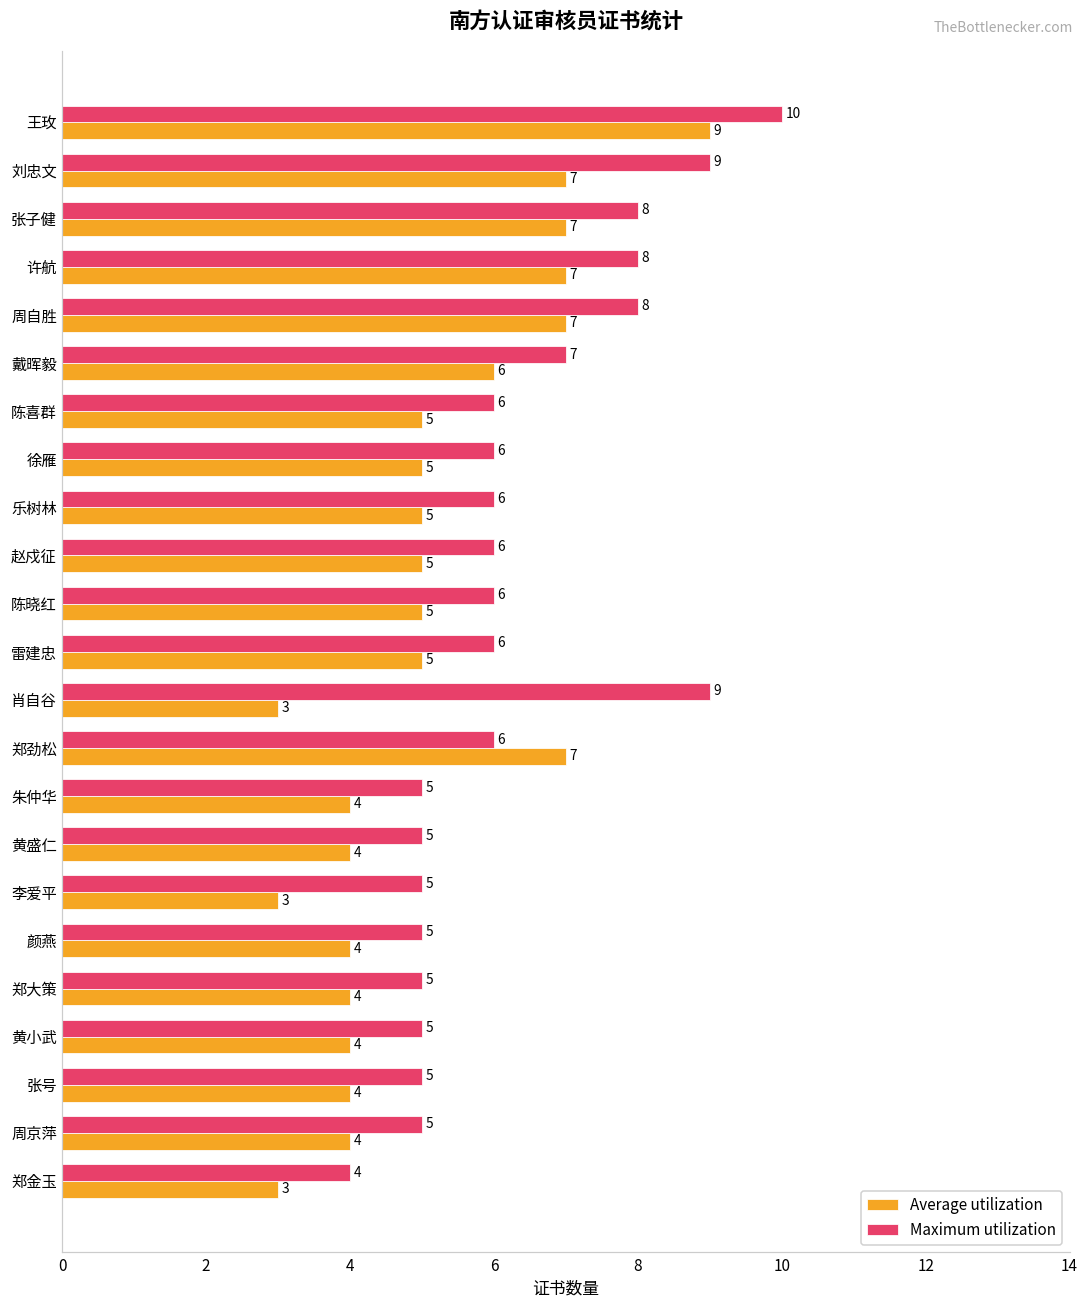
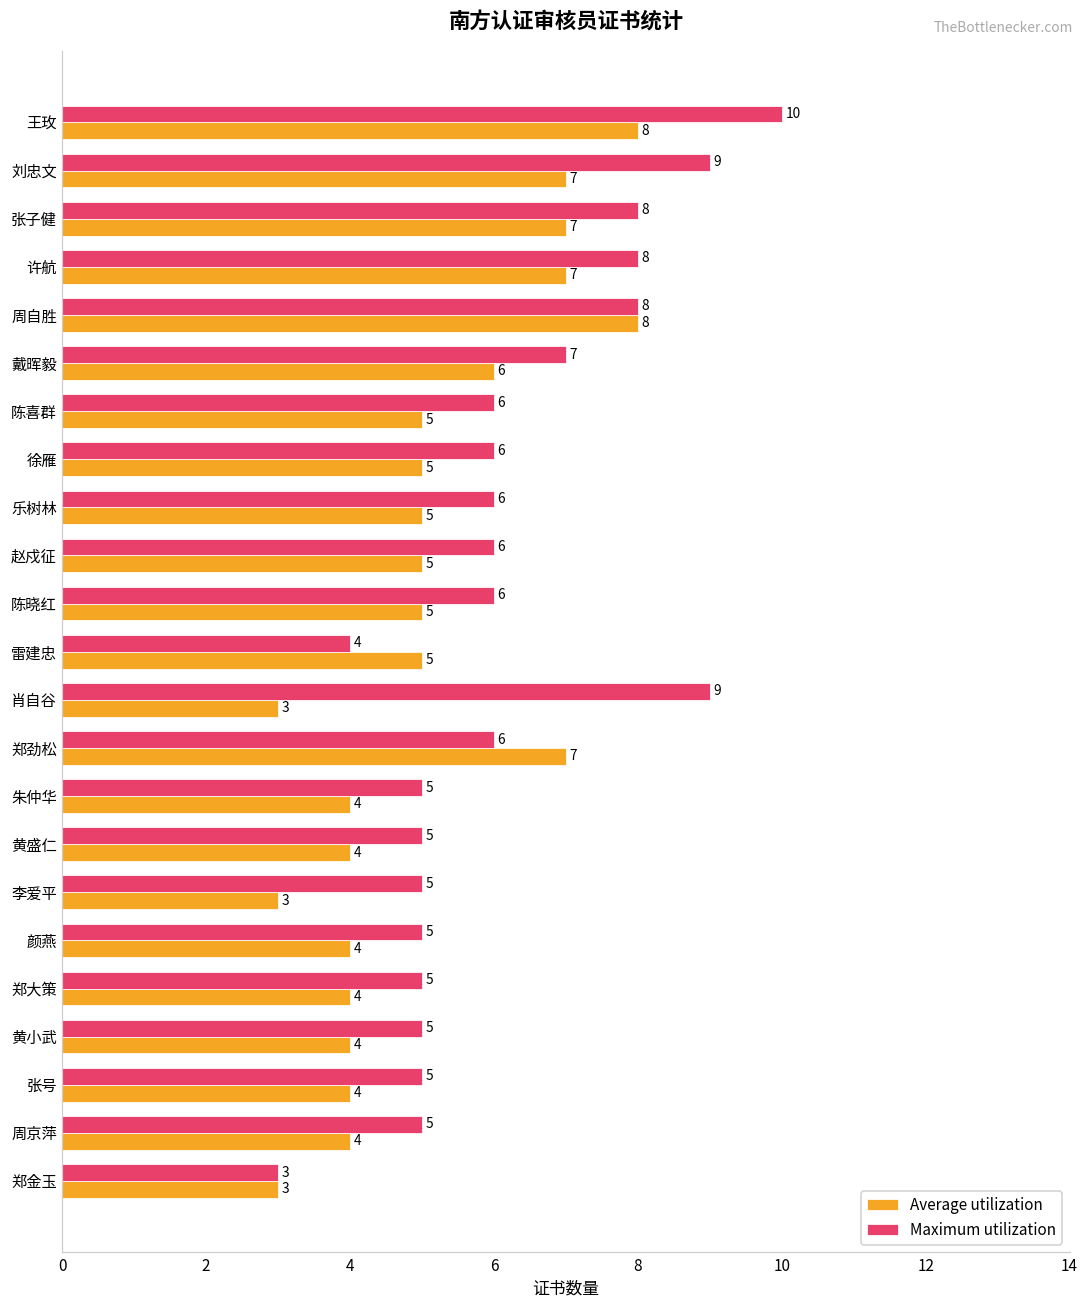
  {
    "Average utilization": {
-     "王玫": 9,
+     "王玫": 8,
      "刘忠文": 7,
      "张子健": 7,
      "许航": 7,
-     "周自胜": 7,
+     "周自胜": 8,
      "戴晖毅": 6,
      "陈喜群": 5,
      "徐雁": 5,
      "乐树林": 5,
      "赵戍征": 5,
      "陈晓红": 5,
      "雷建忠": 5,
      "肖自谷": 3,
      "郑劲松": 7,
      "朱仲华": 4,
      "黄盛仁": 4,
      "李爱平": 3,
      "颜燕": 4,
      "郑大策": 4,
      "黄小武": 4,
      "张号": 4,
      "周京萍": 4,
      "郑金玉": 3
    },
    "Maximum utilization": {
      "王玫": 10,
      "刘忠文": 9,
      "张子健": 8,
      "许航": 8,
      "周自胜": 8,
      "戴晖毅": 7,
      "陈喜群": 6,
      "徐雁": 6,
      "乐树林": 6,
      "赵戍征": 6,
      "陈晓红": 6,
-     "雷建忠": 6,
+     "雷建忠": 4,
      "肖自谷": 9,
      "郑劲松": 6,
      "朱仲华": 5,
      "黄盛仁": 5,
      "李爱平": 5,
      "颜燕": 5,
      "郑大策": 5,
      "黄小武": 5,
      "张号": 5,
      "周京萍": 5,
-     "郑金玉": 4
+     "郑金玉": 3
    }
  }
